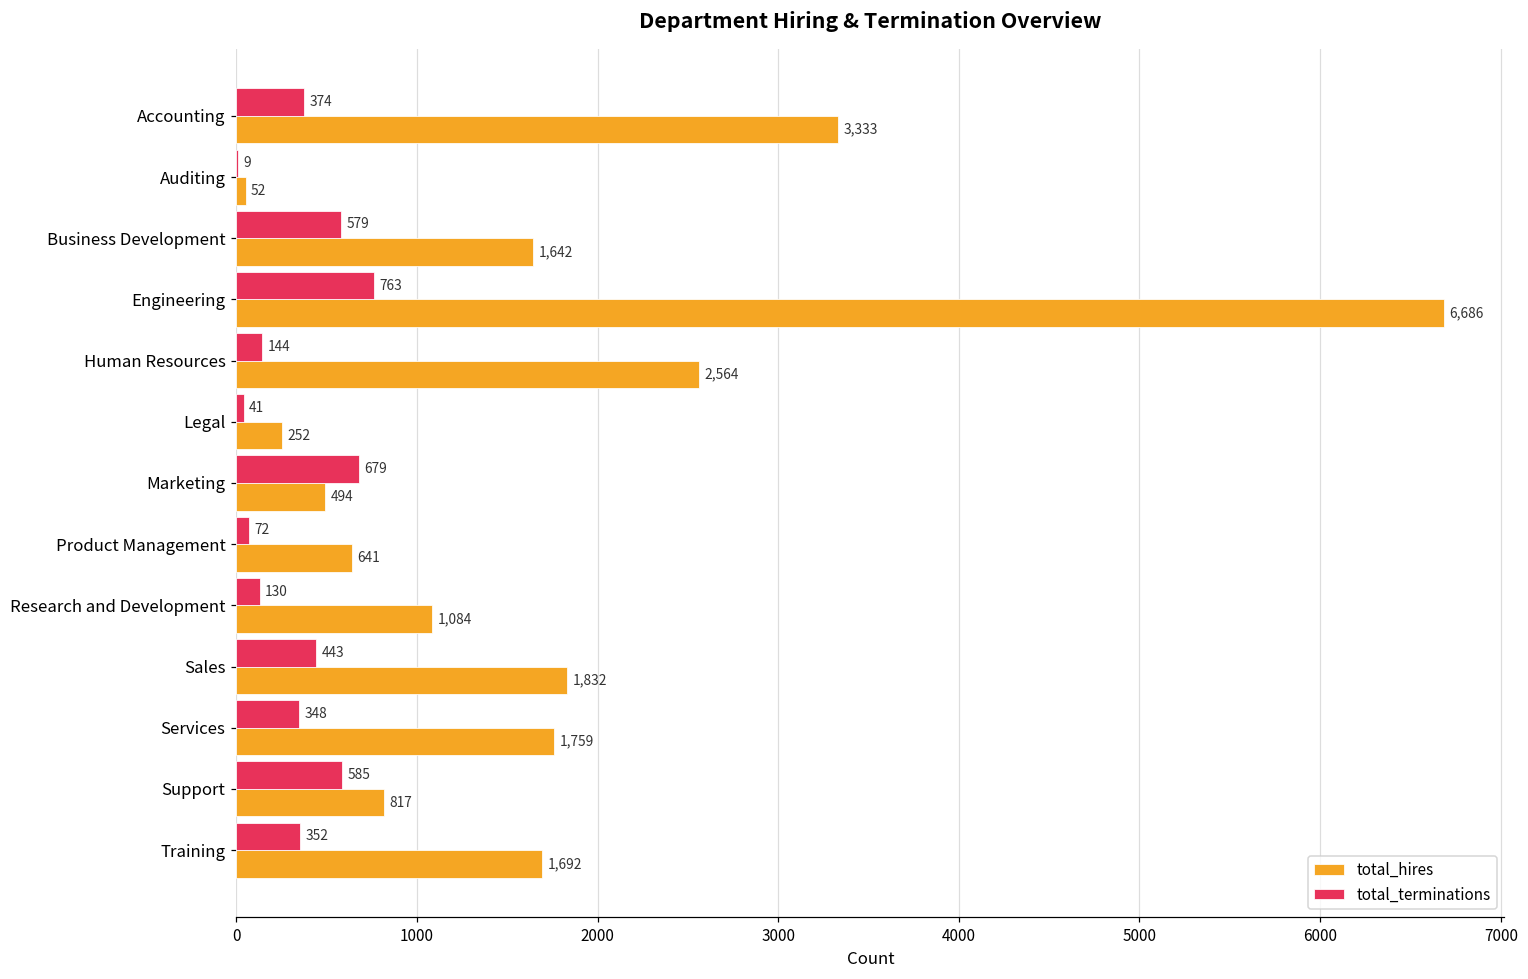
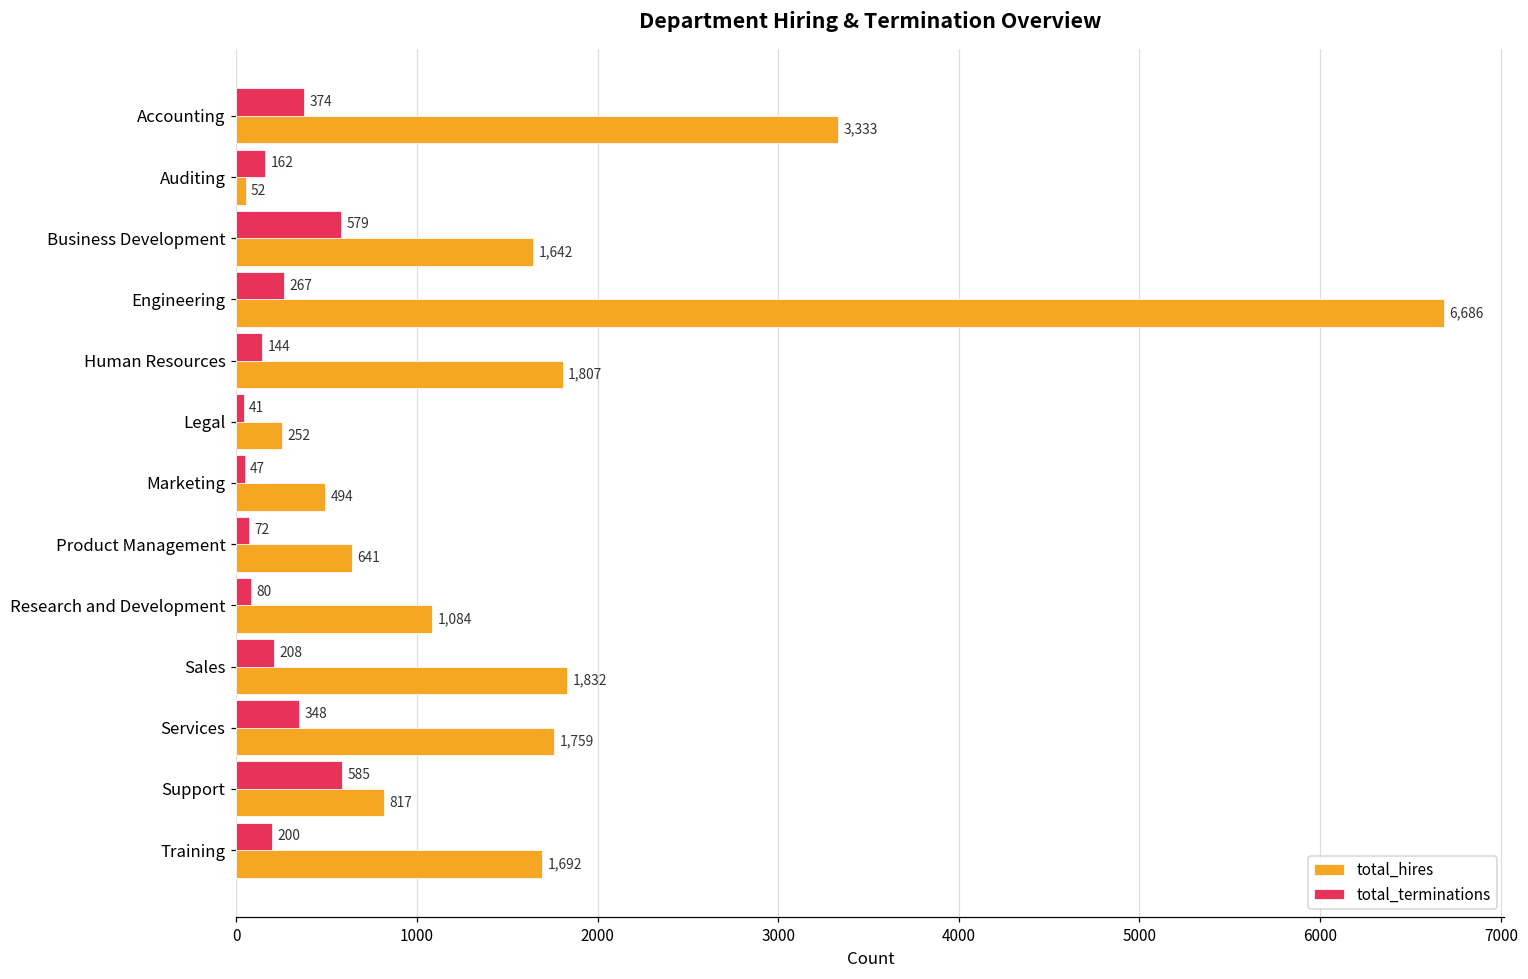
  {
    "total_hires": {
      "Accounting": "3,333",
      "Auditing": "52",
      "Business Development": "1,642",
      "Engineering": "6,686",
-     "Human Resources": "2,564",
+     "Human Resources": "1,807",
      "Legal": "252",
      "Marketing": "494",
      "Product Management": "641",
      "Research and Development": "1,084",
      "Sales": "1,832",
      "Services": "1,759",
      "Support": "817",
      "Training": "1,692"
    },
    "total_terminations": {
      "Accounting": "374",
-     "Auditing": "9",
+     "Auditing": "162",
      "Business Development": "579",
-     "Engineering": "763",
+     "Engineering": "267",
      "Human Resources": "144",
      "Legal": "41",
-     "Marketing": "679",
+     "Marketing": "47",
      "Product Management": "72",
-     "Research and Development": "130",
-     "Sales": "443",
+     "Research and Development": "80",
+     "Sales": "208",
      "Services": "348",
      "Support": "585",
-     "Training": "352"
+     "Training": "200"
    }
  }
